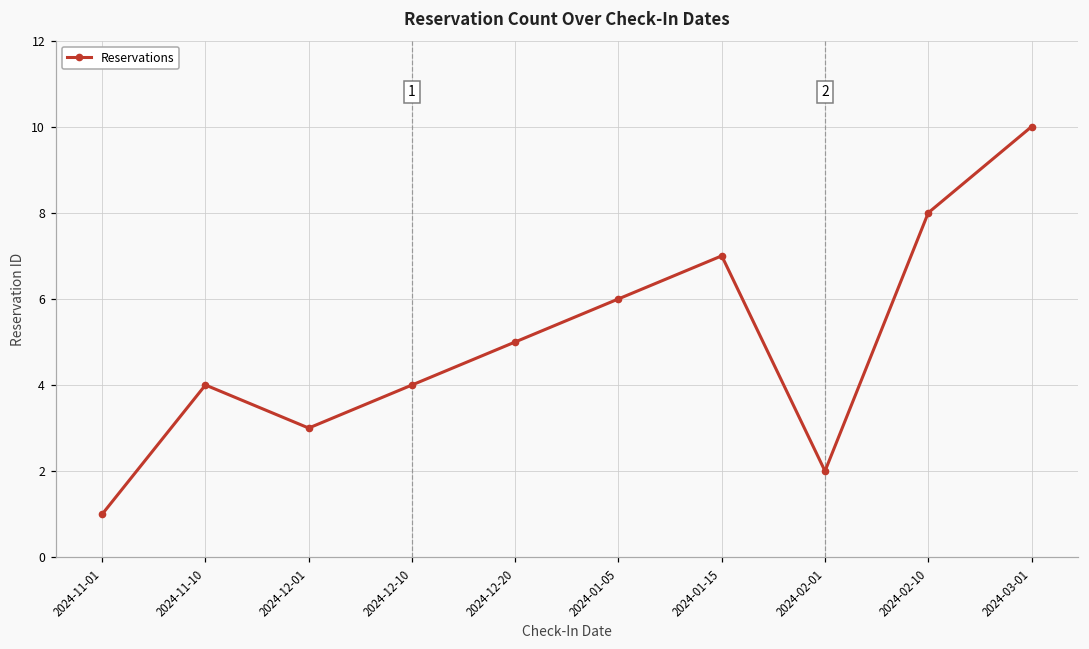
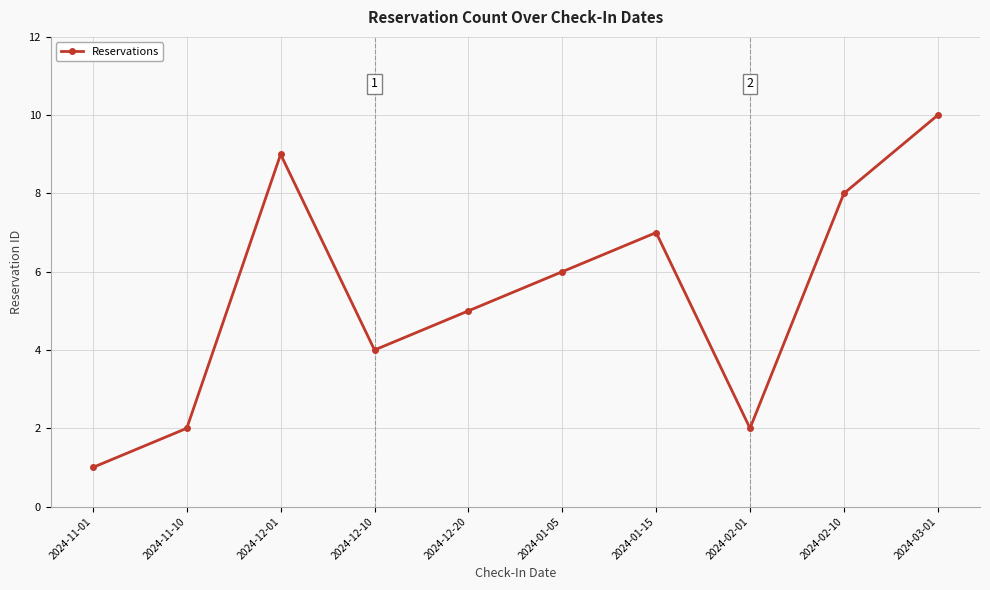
  {
    "2024-11-01": 1,
-   "2024-11-10": 4,
-   "2024-12-01": 3,
+   "2024-11-10": 2,
+   "2024-12-01": 9,
    "2024-12-10": 4,
    "2024-12-20": 5,
    "2024-01-05": 6,
    "2024-01-15": 7,
    "2024-02-01": 2,
    "2024-02-10": 8,
    "2024-03-01": 10
  }
